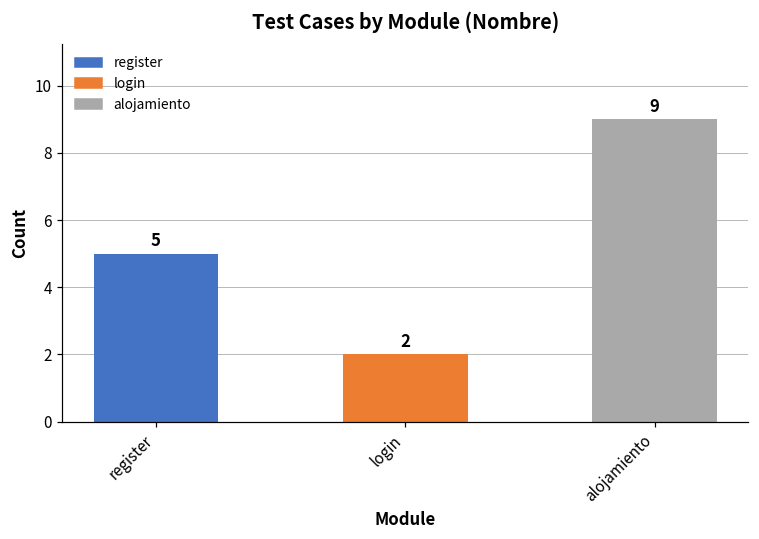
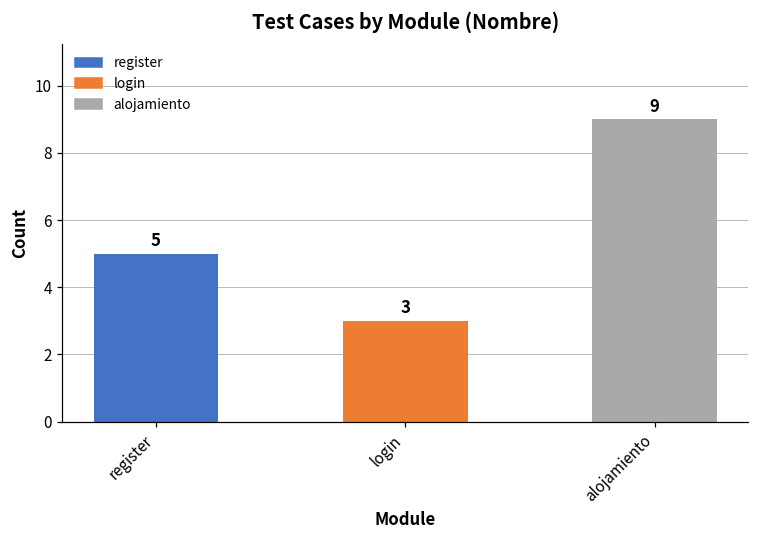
  {
    "register": 5,
-   "login": 2,
+   "login": 3,
    "alojamiento": 9
  }
